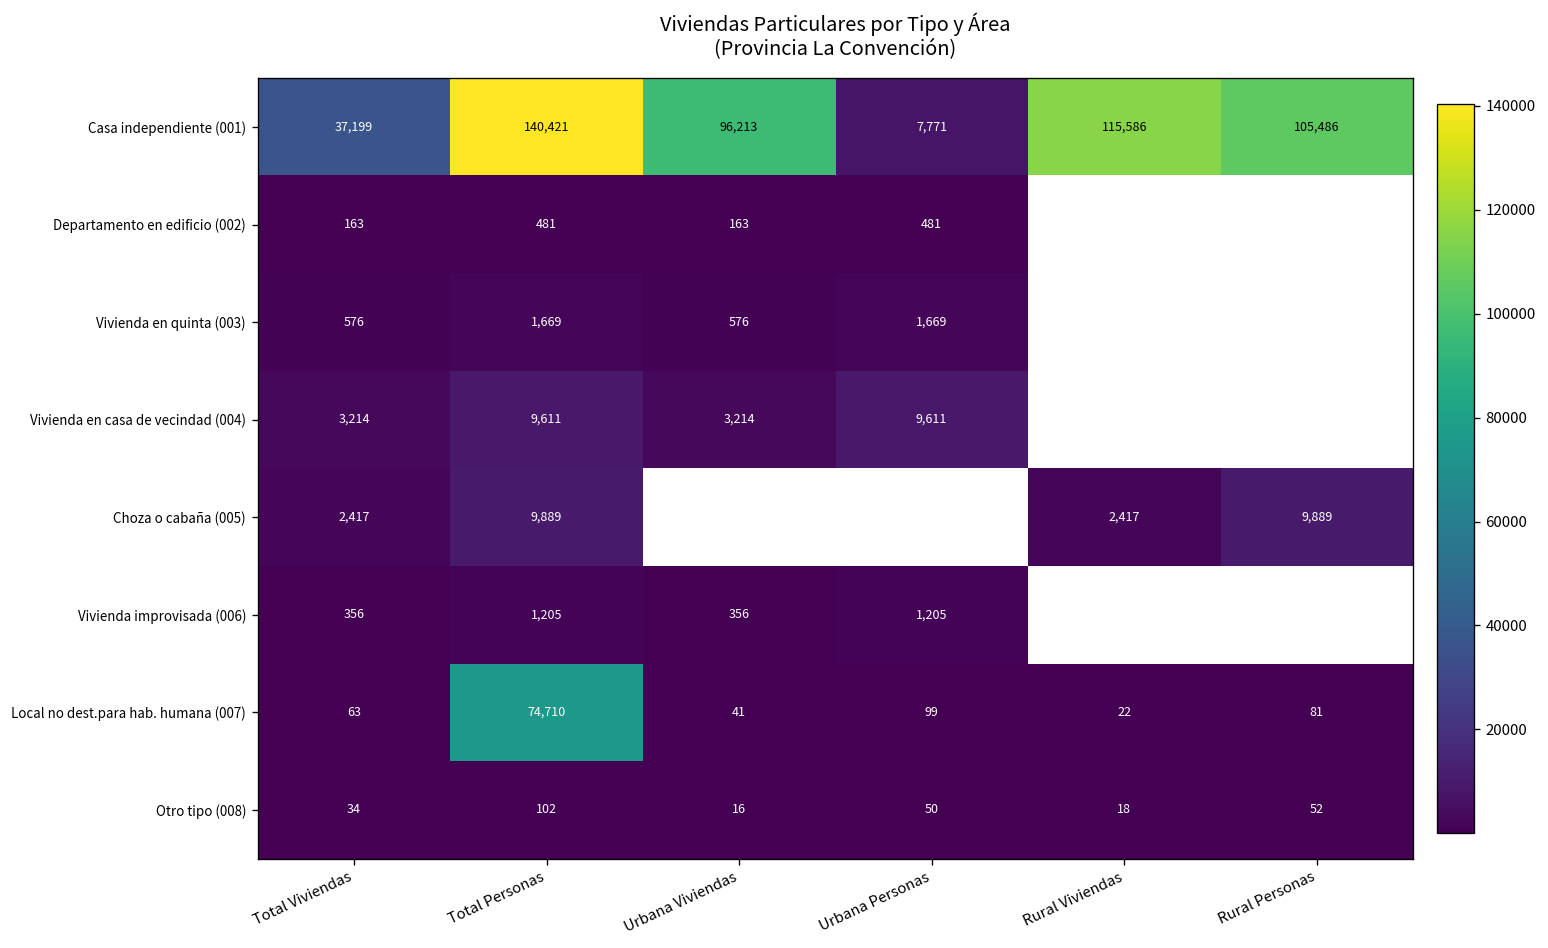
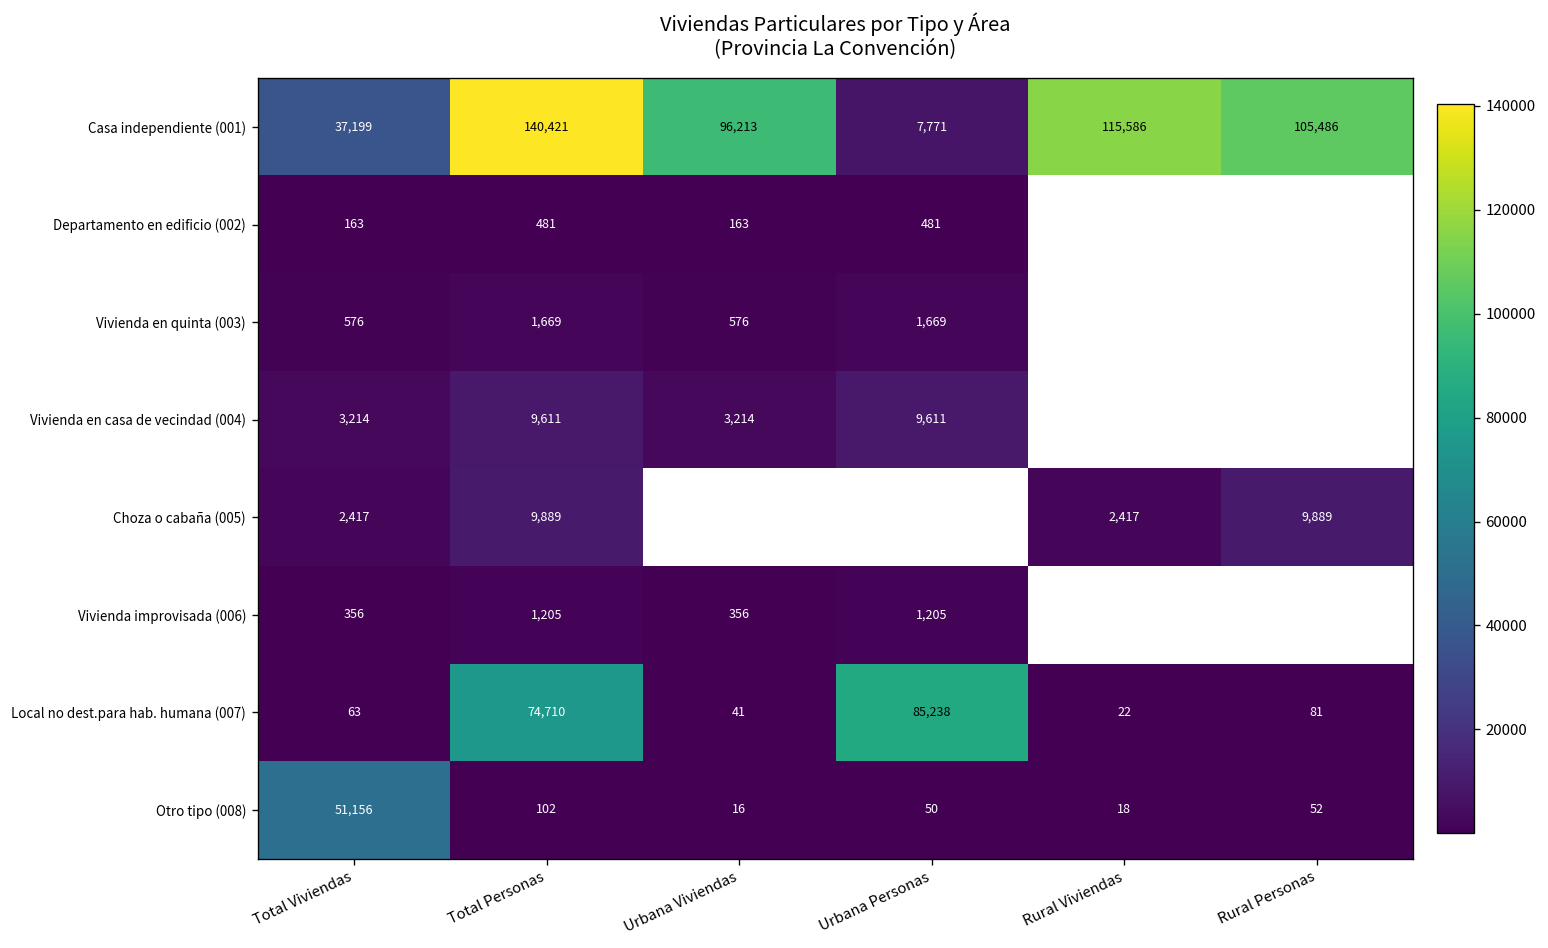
  {
    "Casa independiente (001)": {
      "Total Viviendas": "37,199",
      "Total Personas": "140,421",
      "Urbana Viviendas": "96,213",
      "Urbana Personas": "7,771",
      "Rural Viviendas": "115,586",
      "Rural Personas": "105,486"
    },
    "Departamento en edificio (002)": {
      "Total Viviendas": "163",
      "Total Personas": "481",
      "Urbana Viviendas": "163",
      "Urbana Personas": "481"
    },
    "Vivienda en quinta (003)": {
      "Total Viviendas": "576",
      "Total Personas": "1,669",
      "Urbana Viviendas": "576",
      "Urbana Personas": "1,669"
    },
    "Vivienda en casa de vecindad (004)": {
      "Total Viviendas": "3,214",
      "Total Personas": "9,611",
      "Urbana Viviendas": "3,214",
      "Urbana Personas": "9,611"
    },
    "Choza o cabaña (005)": {
      "Total Viviendas": "2,417",
      "Total Personas": "9,889",
      "Rural Viviendas": "2,417",
      "Rural Personas": "9,889"
    },
    "Vivienda improvisada (006)": {
      "Total Viviendas": "356",
      "Total Personas": "1,205",
      "Urbana Viviendas": "356",
      "Urbana Personas": "1,205"
    },
    "Local no dest.para hab. humana (007)": {
      "Total Viviendas": "63",
      "Total Personas": "74,710",
      "Urbana Viviendas": "41",
-     "Urbana Personas": "99",
+     "Urbana Personas": "85,238",
      "Rural Viviendas": "22",
      "Rural Personas": "81"
    },
    "Otro tipo (008)": {
-     "Total Viviendas": "34",
+     "Total Viviendas": "51,156",
      "Total Personas": "102",
      "Urbana Viviendas": "16",
      "Urbana Personas": "50",
      "Rural Viviendas": "18",
      "Rural Personas": "52"
    }
  }
